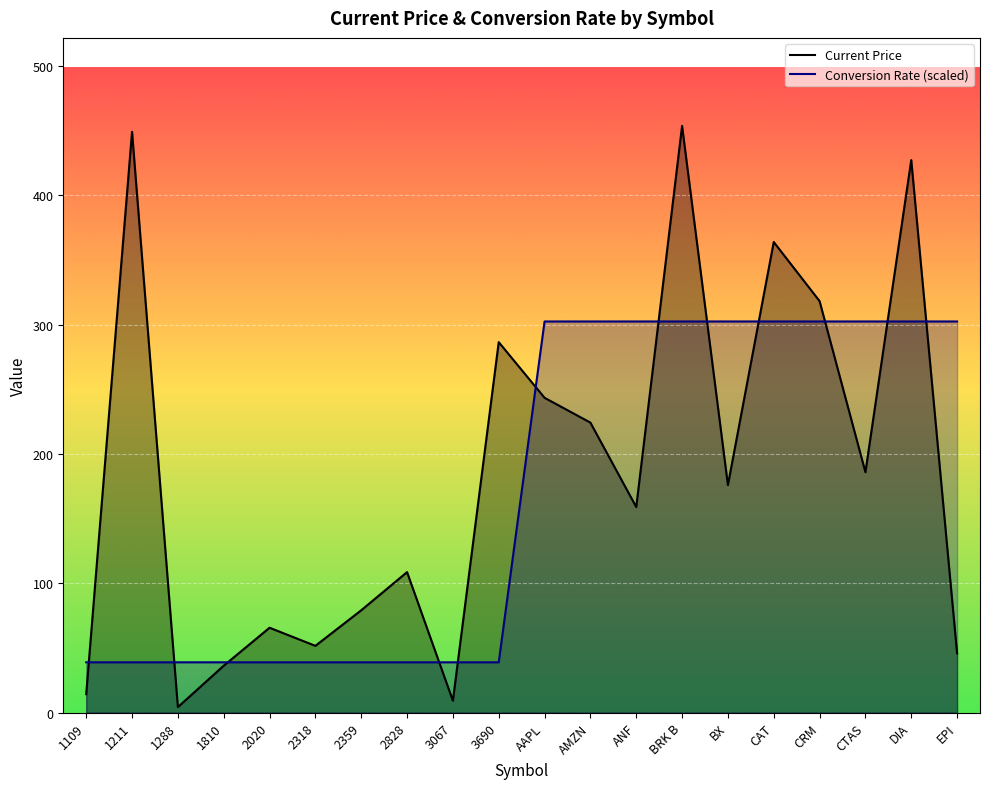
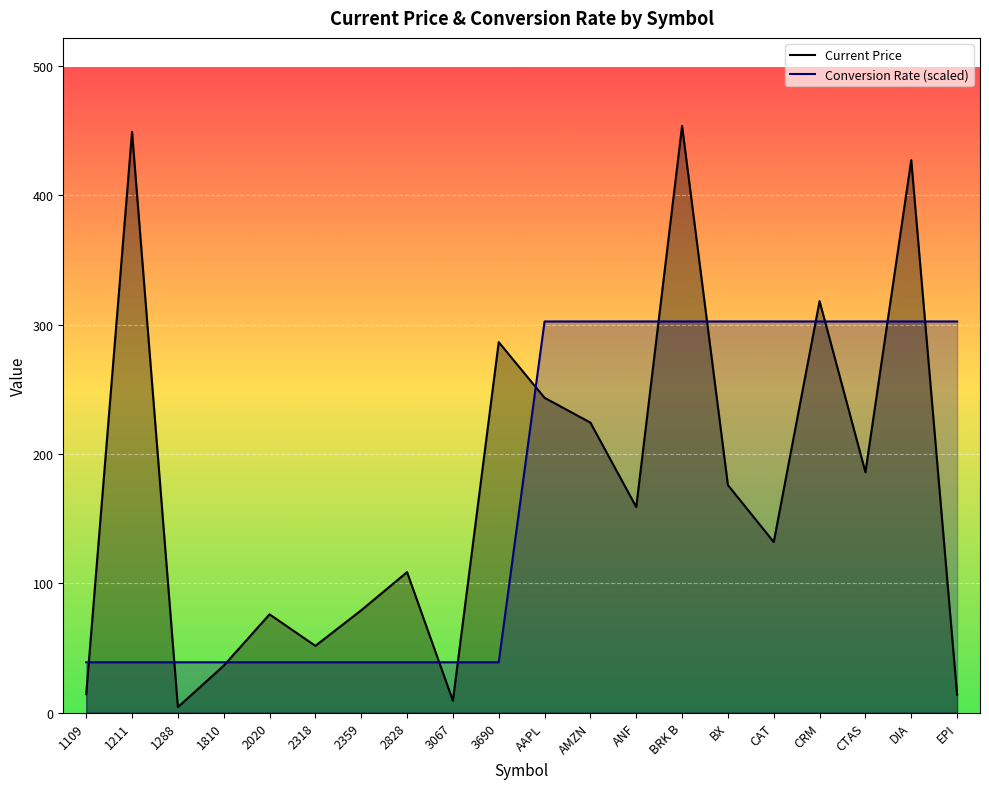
  {
    "Current Price": {
      "1109": 14,
      "1211": 449,
      "1288": 4,
      "1810": 36,
-     "2020": 66,
+     "2020": 76,
      "2318": 52,
      "2359": 79,
      "2828": 109,
      "3067": 9,
      "3690": 286,
      "AAPL": 243,
      "AMZN": 224,
      "ANF": 159,
      "BRK B": 454,
      "BX": 176,
-     "CAT": 364,
+     "CAT": 132,
      "CRM": 318,
      "CTAS": 186,
      "DIA": 427,
-     "EPI": 46
+     "EPI": 14
    },
    "Conversion Rate (scaled)": {
      "1109": 39,
      "1211": 39,
      "1288": 39,
      "1810": 39,
      "2020": 39,
      "2318": 39,
      "2359": 39,
      "2828": 39,
      "3067": 39,
      "3690": 39,
      "AAPL": 302,
      "AMZN": 302,
      "ANF": 302,
      "BRK B": 302,
      "BX": 302,
      "CAT": 302,
      "CRM": 302,
      "CTAS": 302,
      "DIA": 302,
      "EPI": 302
    }
  }
